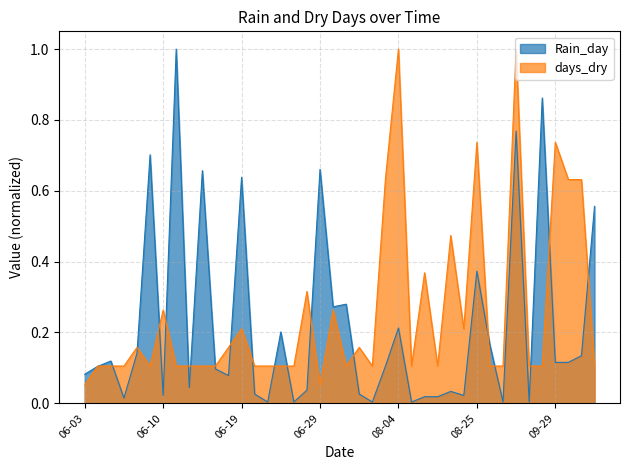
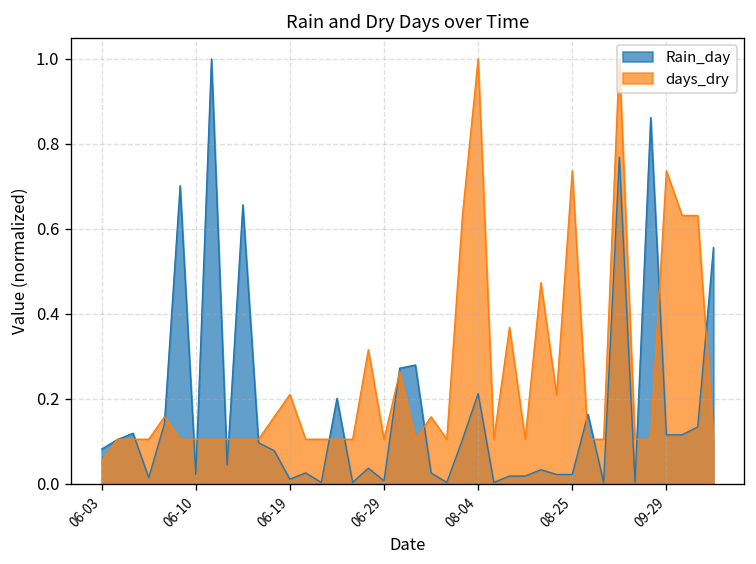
  {
    "Rain_day": {
      "06-03": 0.08,
      "06-10": 0.02,
-     "06-19": 0.64,
-     "06-29": 0.66,
+     "06-19": 0.01,
+     "06-29": 0.01,
      "08-04": 0.21,
-     "08-25": 0.37,
+     "08-25": 0.02,
      "09-29": 0.12
    },
    "days_dry": {
      "06-03": 0.05,
-     "06-10": 0.26,
+     "06-10": 0.11,
      "06-19": 0.21,
-     "06-29": 0.05,
+     "06-29": 0.11,
      "08-04": 1.00,
      "08-25": 0.74,
      "09-29": 0.74
    }
  }
